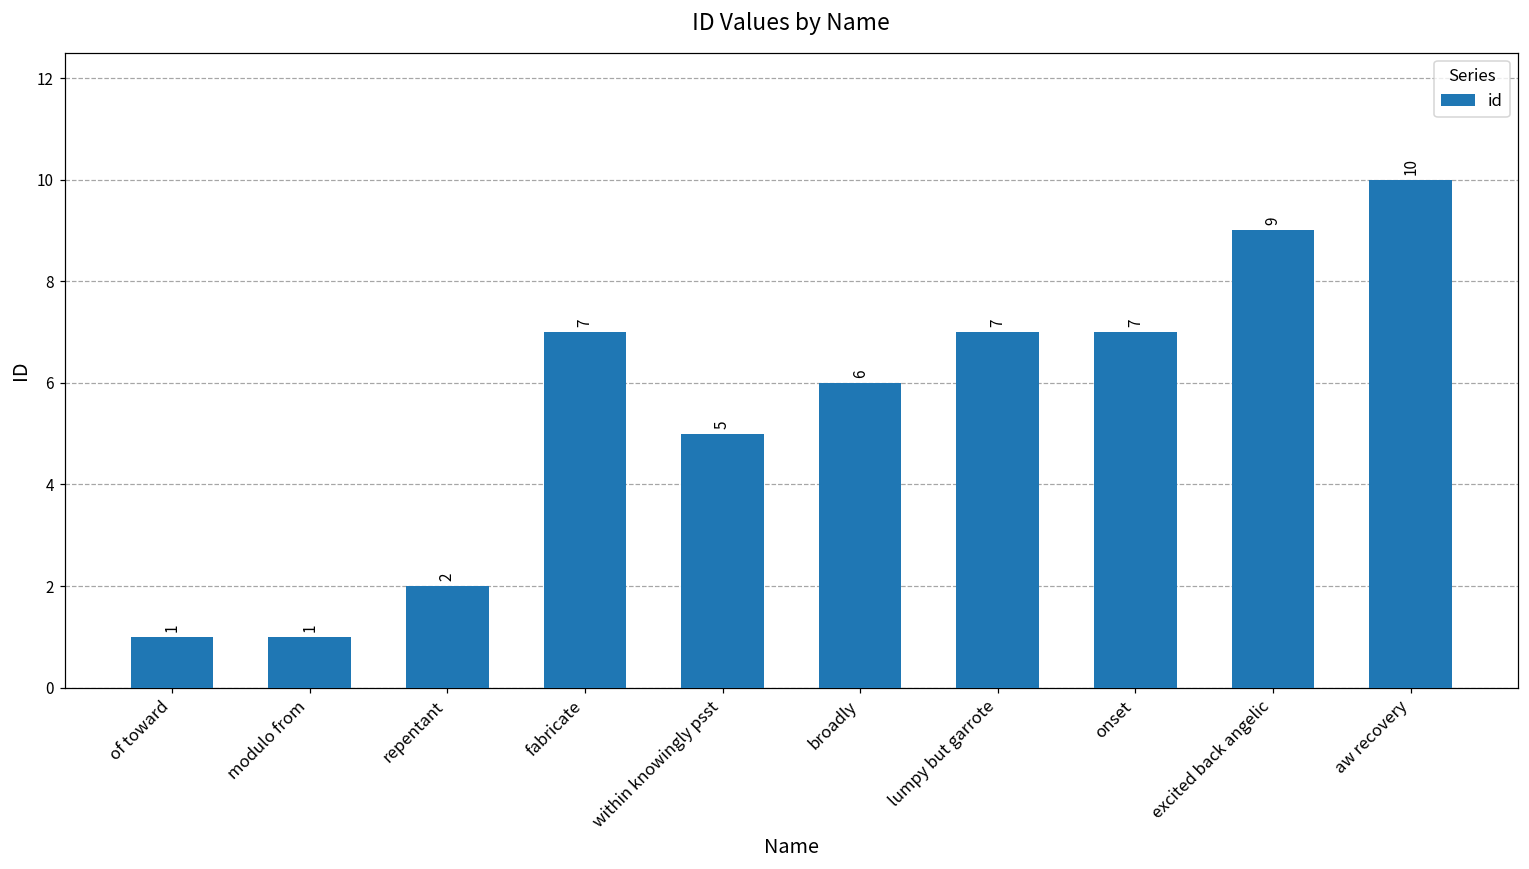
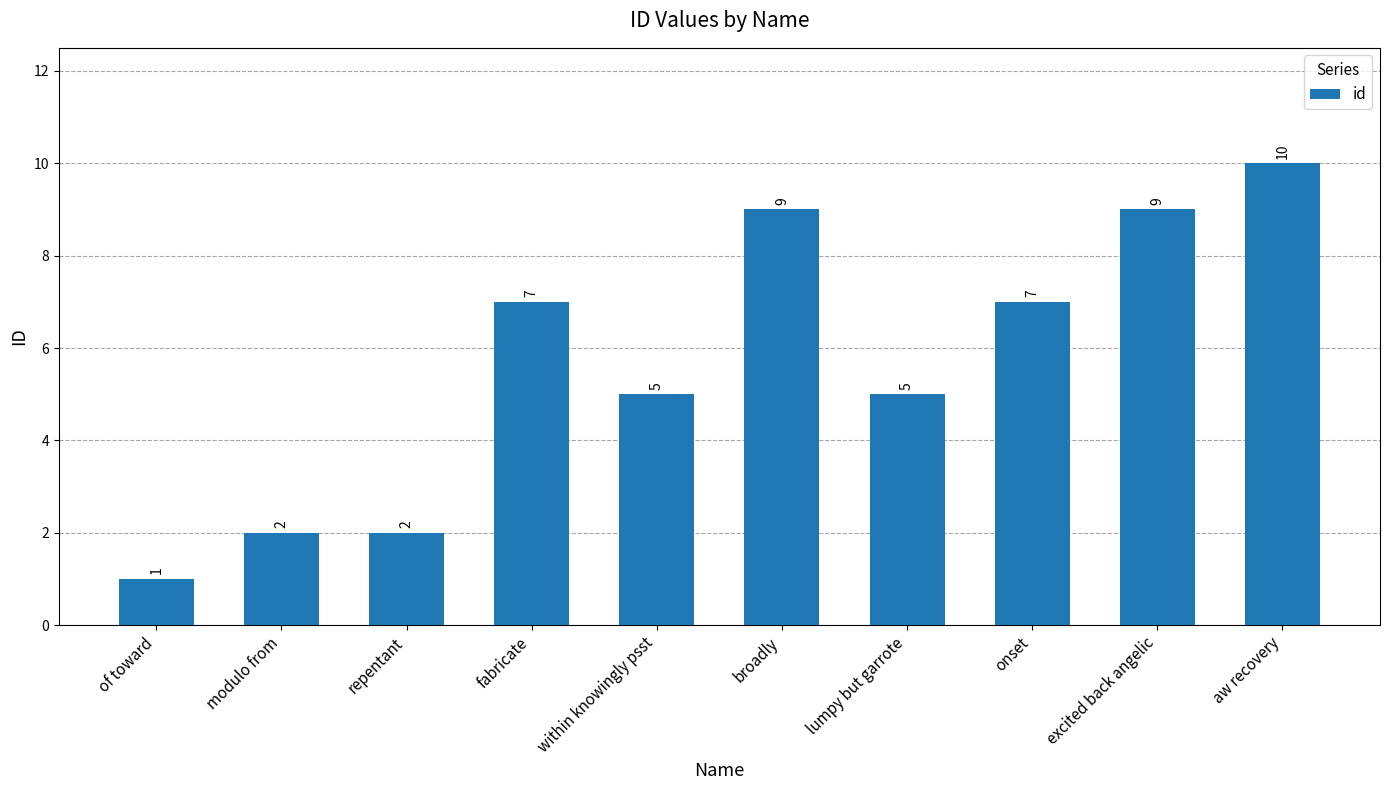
  {
    "of toward": 1,
-   "modulo from": 1,
+   "modulo from": 2,
    "repentant": 2,
    "fabricate": 7,
    "within knowingly psst": 5,
-   "broadly": 6,
-   "lumpy but garrote": 7,
+   "broadly": 9,
+   "lumpy but garrote": 5,
    "onset": 7,
    "excited back angelic": 9,
    "aw recovery": 10
  }
